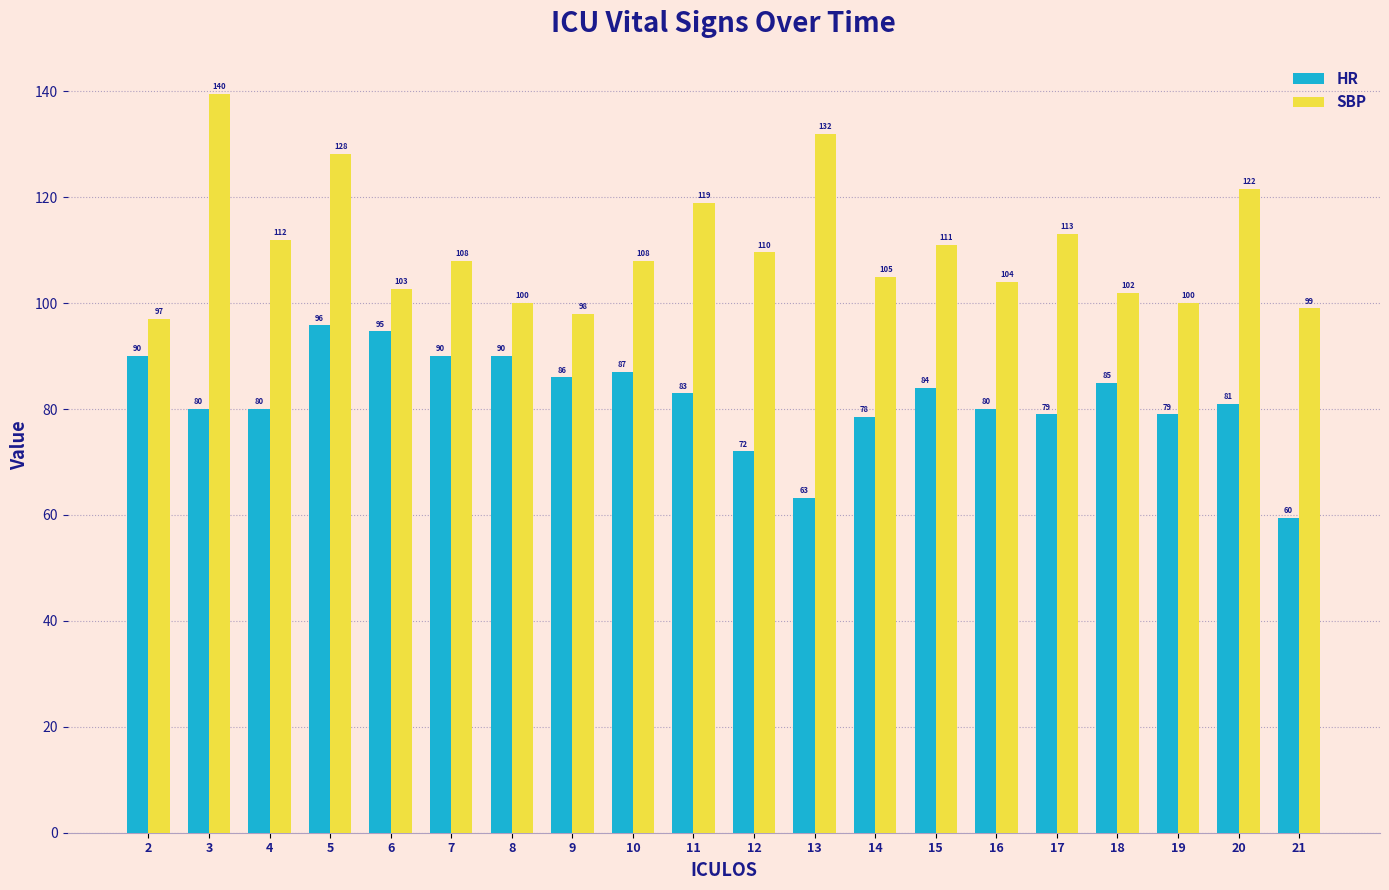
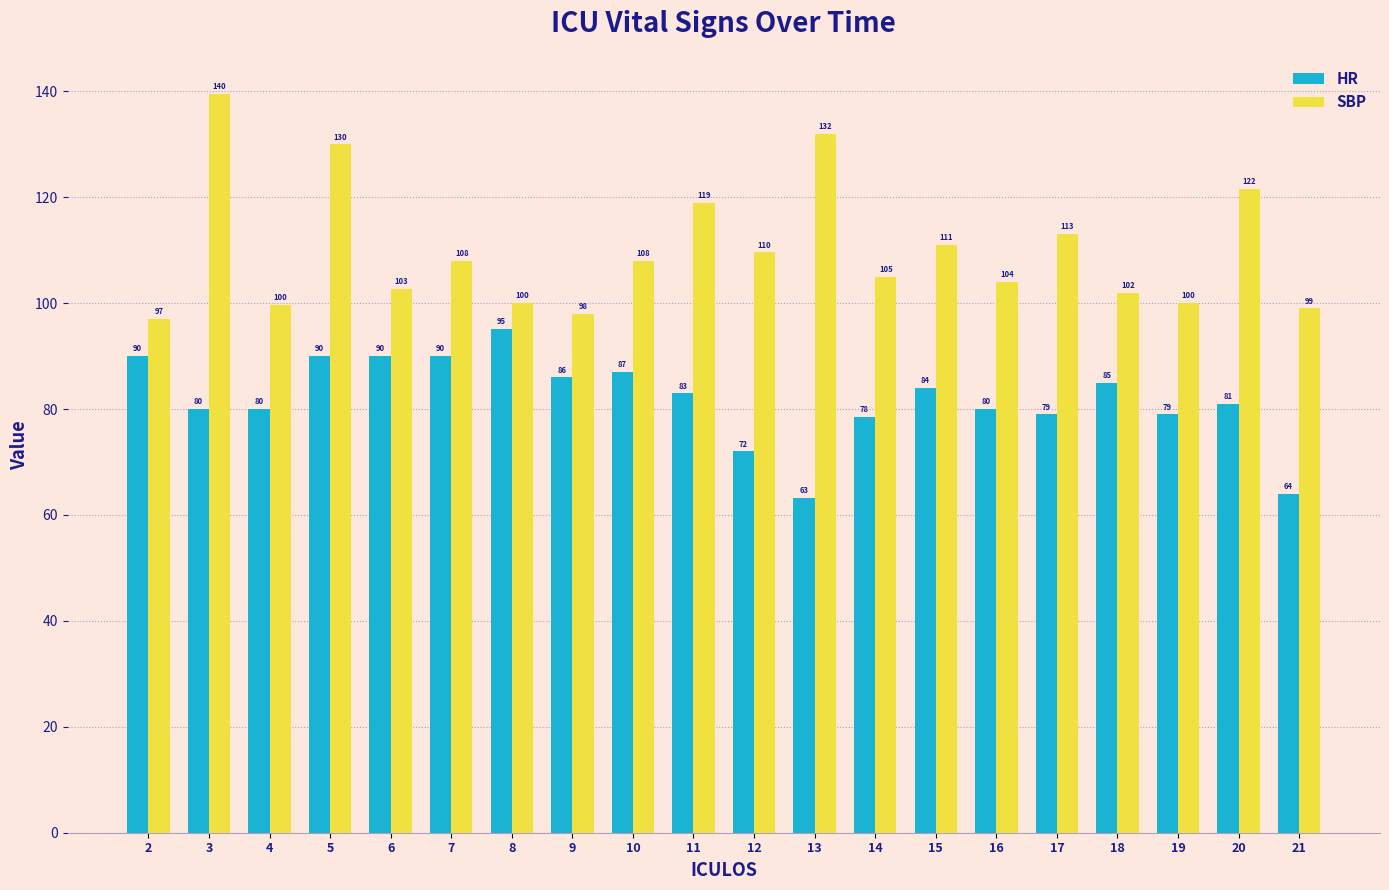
  {
    "HR": {
      "2": 90,
      "3": 80,
      "4": 80,
-     "5": 96,
-     "6": 95,
+     "5": 90,
+     "6": 90,
      "7": 90,
-     "8": 90,
+     "8": 95,
      "9": 86,
      "10": 87,
      "11": 83,
      "12": 72,
      "13": 63,
      "14": 78,
      "15": 84,
      "16": 80,
      "17": 79,
      "18": 85,
      "19": 79,
      "20": 81,
-     "21": 60
+     "21": 64
    },
    "SBP": {
      "2": 97,
      "3": 140,
-     "4": 112,
-     "5": 128,
+     "4": 100,
+     "5": 130,
      "6": 103,
      "7": 108,
      "8": 100,
      "9": 98,
      "10": 108,
      "11": 119,
      "12": 110,
      "13": 132,
      "14": 105,
      "15": 111,
      "16": 104,
      "17": 113,
      "18": 102,
      "19": 100,
      "20": 122,
      "21": 99
    }
  }
